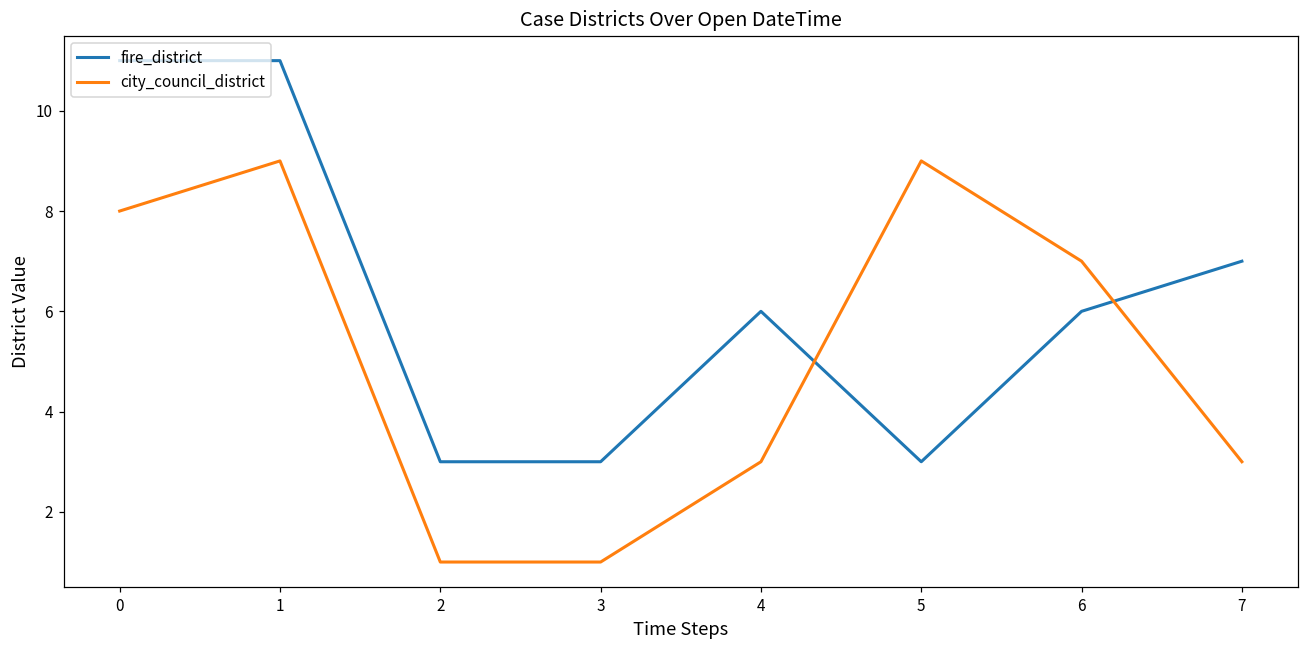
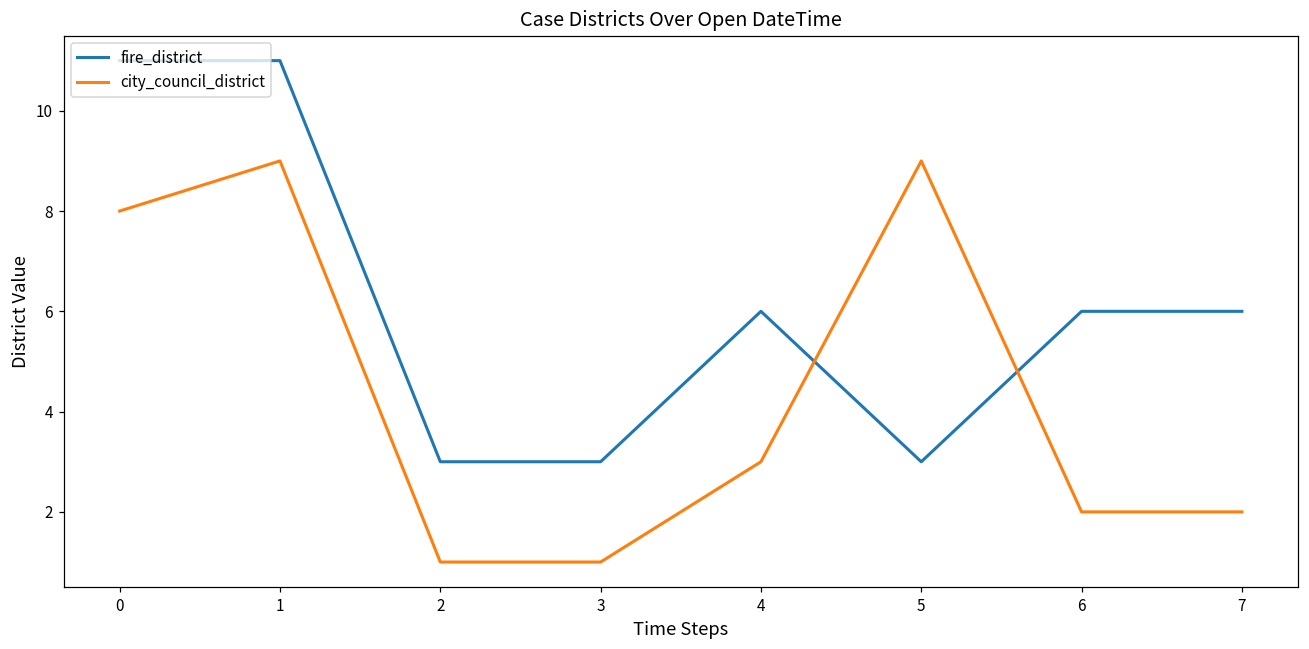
  {
    "fire_district": {
      "1": 11,
      "2": 3,
      "3": 3,
      "4": 6,
      "5": 3,
      "6": 6,
-     "7": 7
+     "7": 6
    },
    "city_council_district": {
      "0": 8,
      "1": 9,
      "2": 1,
      "3": 1,
      "4": 3,
      "5": 9,
-     "6": 7,
-     "7": 3
+     "6": 2,
+     "7": 2
    }
  }
